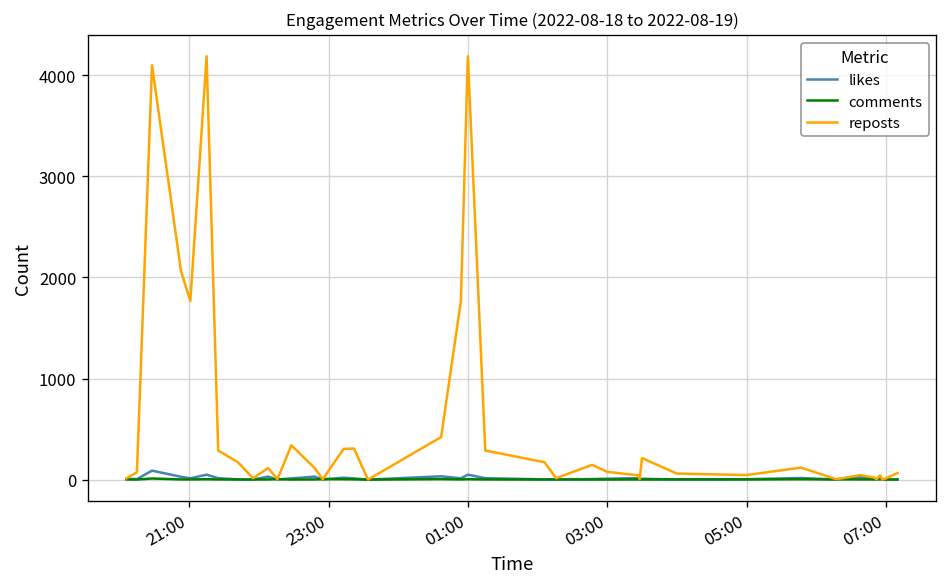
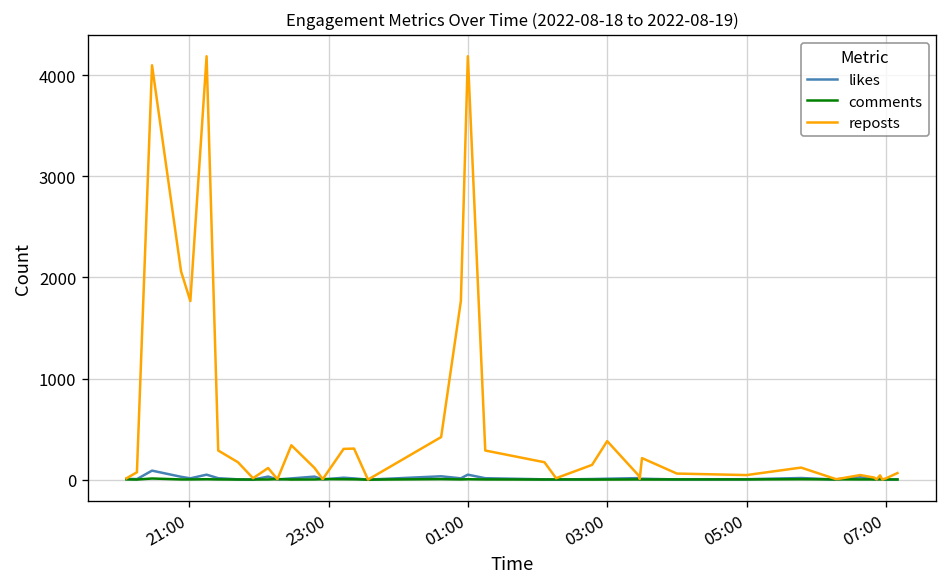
  {
    "likes": {
      "01:00": 0
    },
    "comments": {
      "01:00": 0
    },
    "reposts": {
      "01:00": 4200,
-     "03:00": 100,
+     "03:00": 400,
      "05:00": 0
    }
  }
